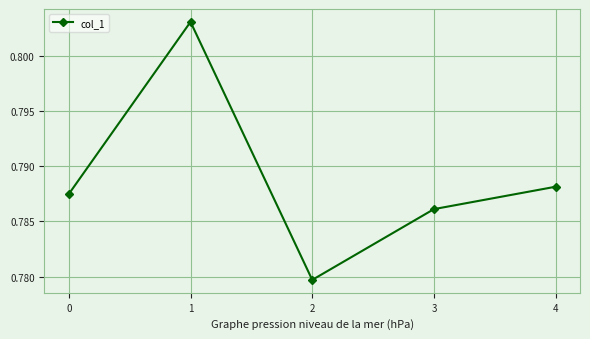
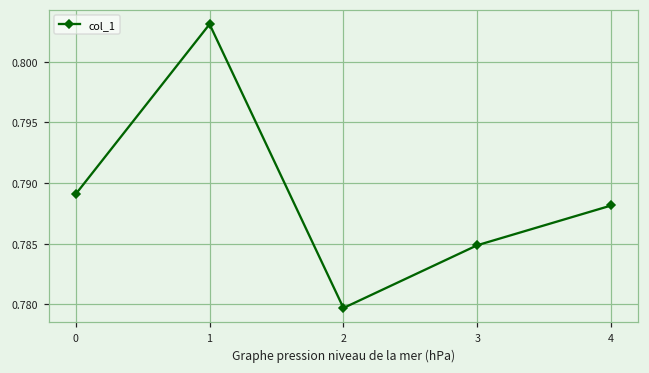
  {
-   "0": 0.7875,
+   "0": 0.7891,
    "1": 0.8031,
    "2": 0.7797,
-   "3": 0.7861,
+   "3": 0.7849,
    "4": 0.7881
  }
